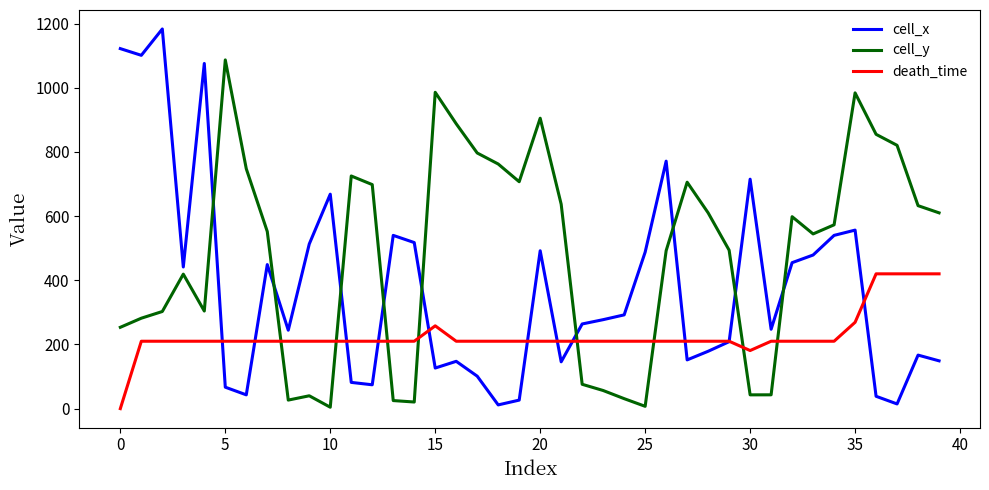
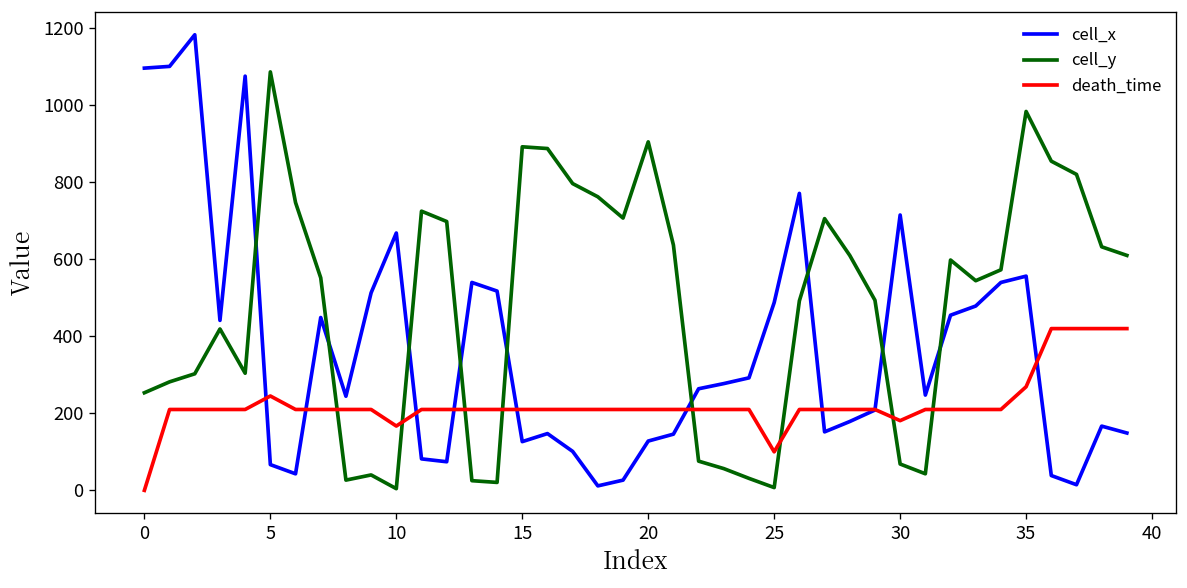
  {
    "cell_x": {
-     "0": 1120,
+     "0": 1100,
      "5": 70,
      "10": 670,
      "15": 130,
-     "20": 490,
+     "20": 130,
      "25": 490,
      "30": 710,
      "35": 560
    },
    "cell_y": {
      "0": 250,
      "5": 1090,
      "10": 0,
-     "15": 990,
+     "15": 890,
      "20": 900,
      "25": 10,
-     "30": 40,
+     "30": 70,
      "35": 980
    },
    "death_time": {
      "0": 0,
-     "5": 210,
-     "10": 210,
-     "15": 260,
+     "5": 250,
+     "10": 170,
+     "15": 210,
      "20": 210,
-     "25": 210,
+     "25": 100,
      "30": 180,
      "35": 270
    }
  }
